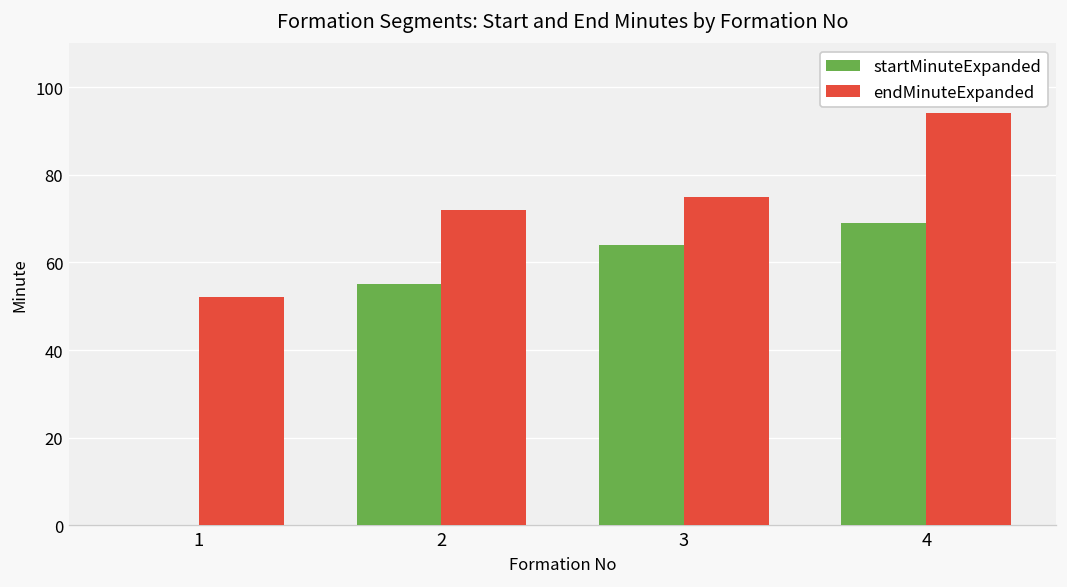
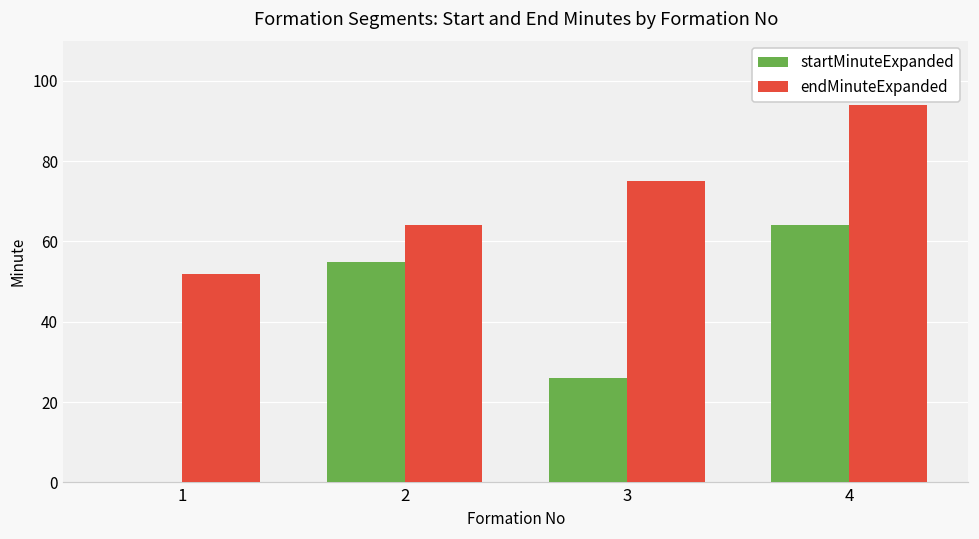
  {
    "startMinuteExpanded": {
      "1": 0,
      "2": 55,
-     "3": 64,
-     "4": 69
+     "3": 26,
+     "4": 64
    },
    "endMinuteExpanded": {
      "1": 52,
-     "2": 72,
+     "2": 64,
      "3": 75,
      "4": 94
    }
  }
